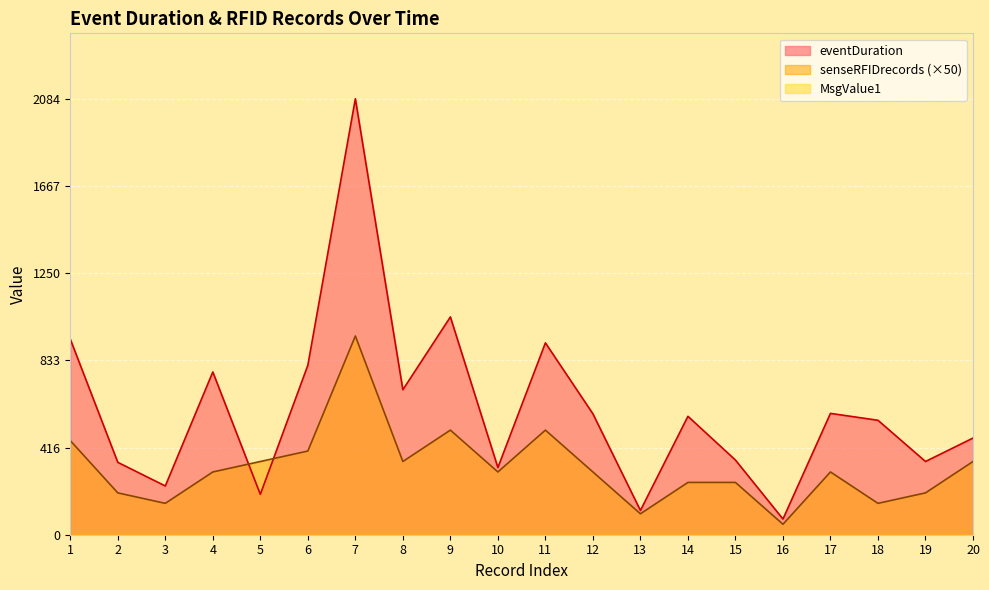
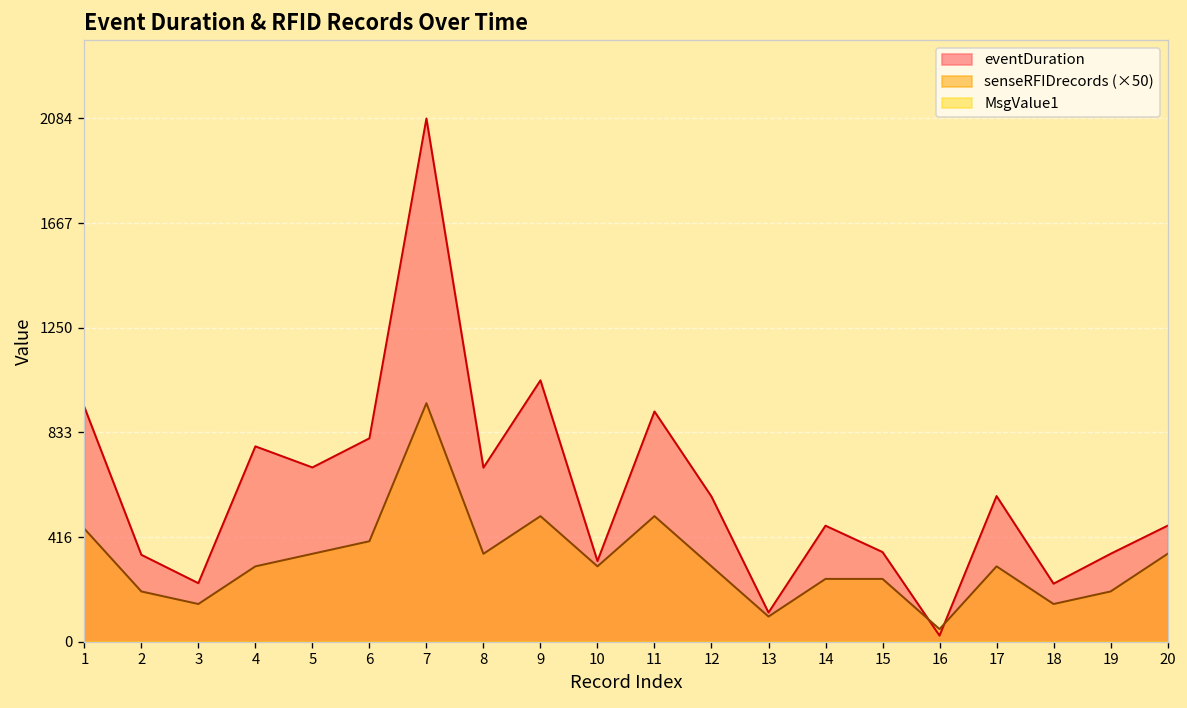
  {
    "eventDuration": {
      "1": 940,
      "2": 350,
      "3": 230,
      "4": 780,
-     "5": 190,
+     "5": 690,
      "6": 810,
      "7": 2080,
      "8": 690,
      "9": 1040,
      "10": 320,
      "11": 920,
      "12": 580,
      "13": 120,
-     "14": 570,
+     "14": 460,
      "15": 360,
-     "16": 80,
+     "16": 20,
      "17": 580,
-     "18": 550,
+     "18": 230,
      "19": 350,
      "20": 460
    }
  }
